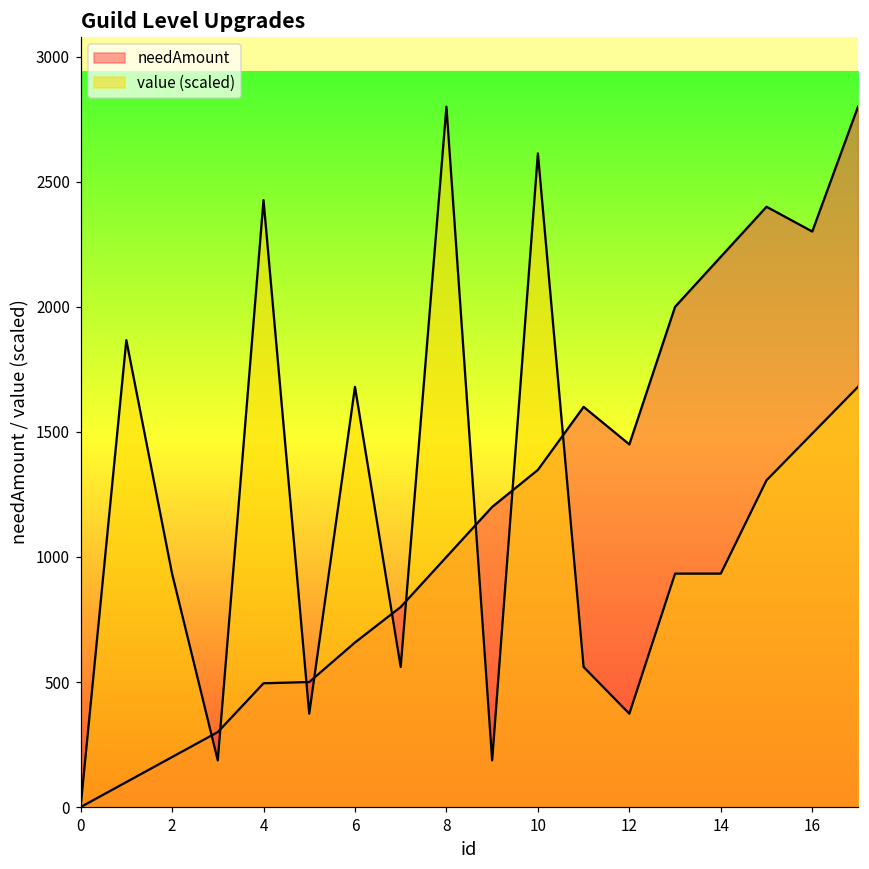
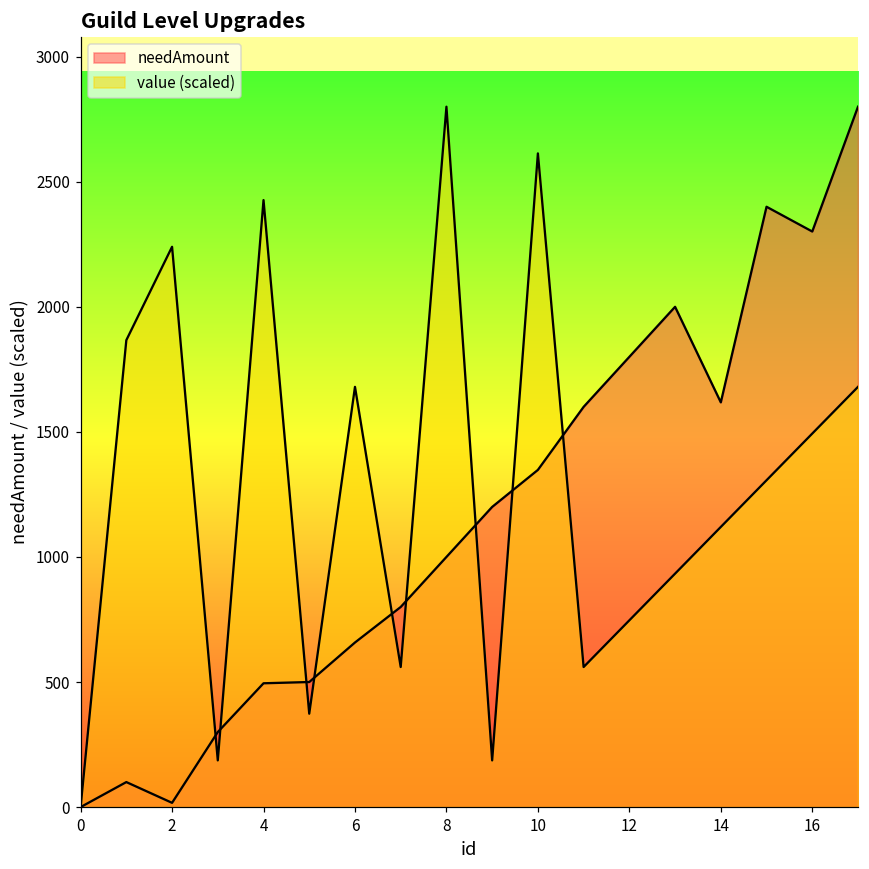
  {
    "needAmount": {
-     "2": 200,
+     "2": 20,
      "4": 500,
      "6": 660,
      "8": 1000,
      "10": 1350,
-     "12": 1450,
-     "14": 2200,
+     "12": 1800,
+     "14": 1620,
      "16": 2300
    },
    "value (scaled)": {
-     "2": 930,
+     "2": 2240,
      "4": 2430,
      "6": 1680,
      "8": 2800,
      "10": 2610,
-     "12": 370,
-     "14": 930,
+     "12": 750,
+     "14": 1120,
      "16": 1490
    }
  }
